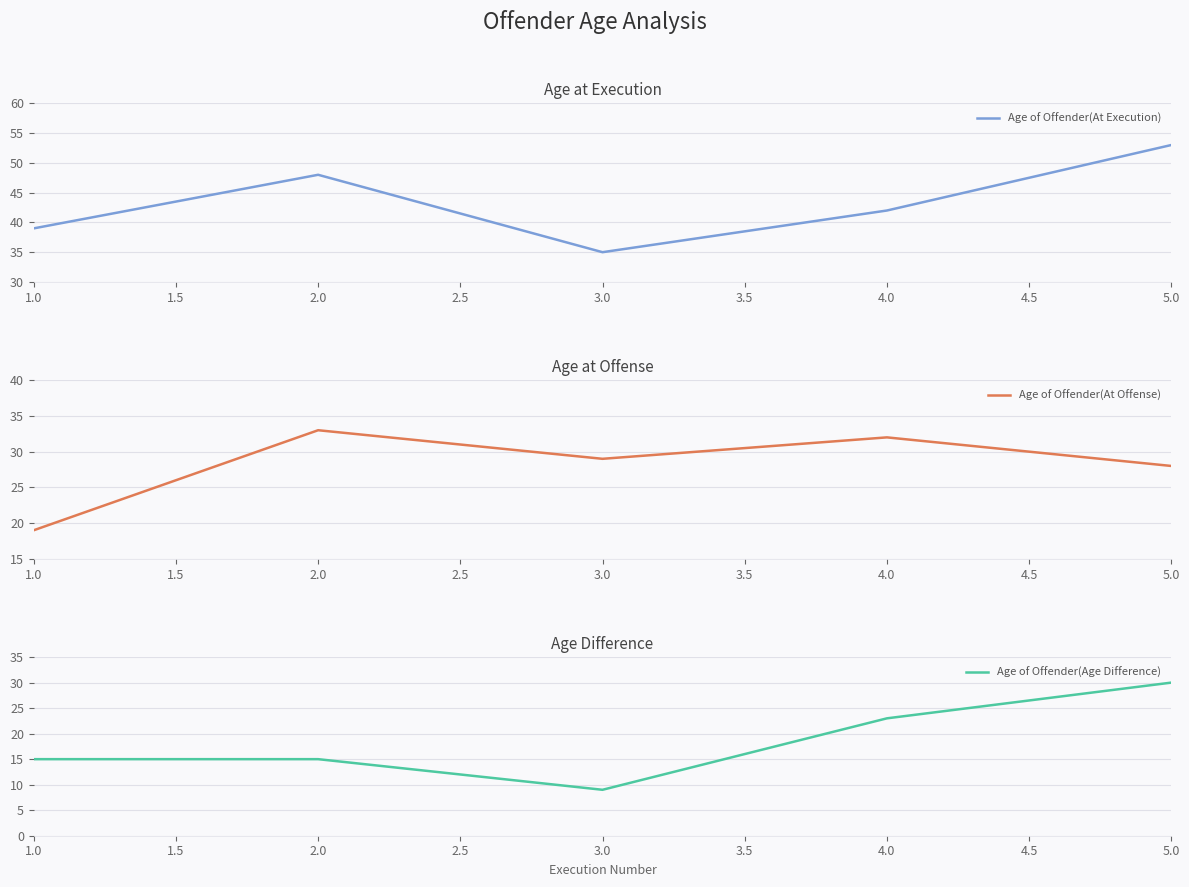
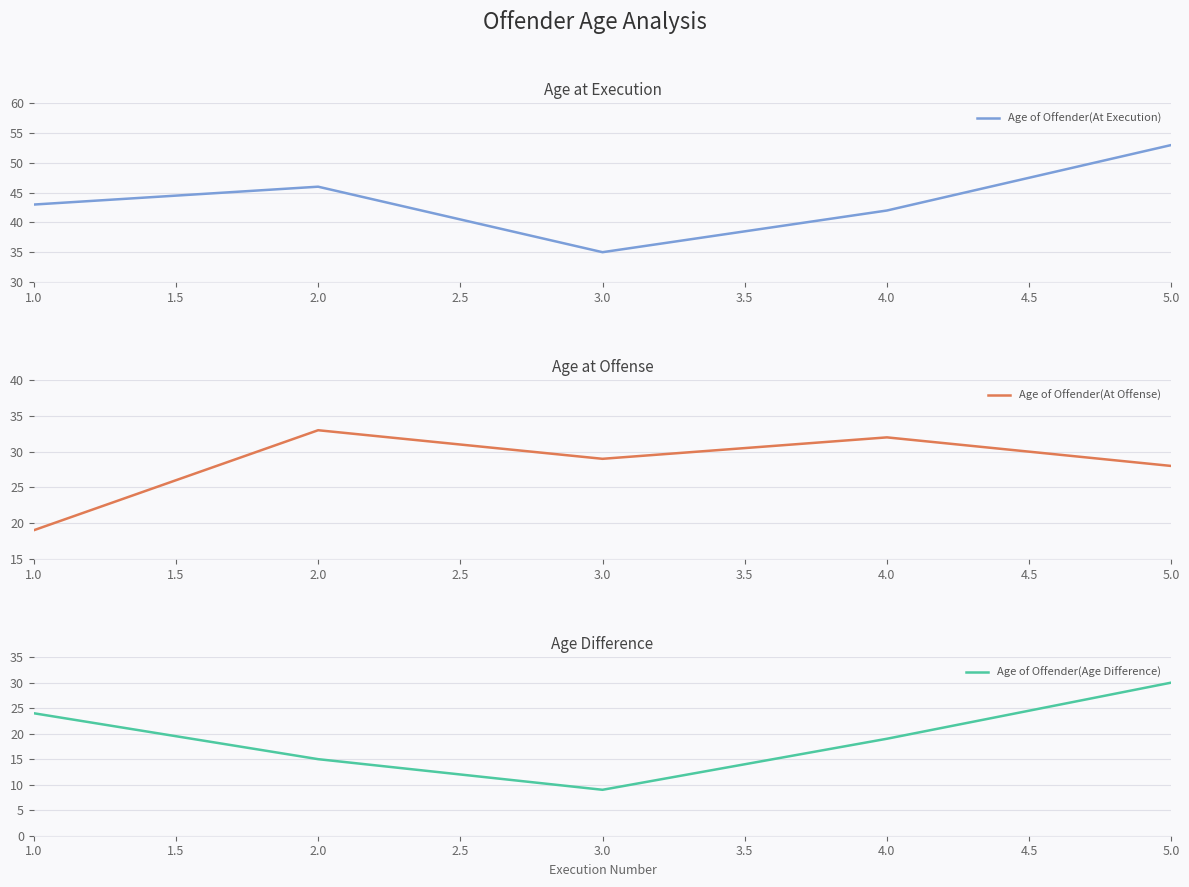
  {
    "Age at Execution": {
-     "1.0": 39,
-     "2.0": 48,
+     "1.0": 43,
+     "2.0": 46,
      "3.0": 35,
      "4.0": 42,
      "5.0": 53
    },
    "Age at Offense": {
      "1.0": 19,
      "2.0": 33,
      "3.0": 29,
      "4.0": 32,
      "5.0": 28
    },
    "Age Difference": {
-     "1.0": 15,
+     "1.0": 24,
      "2.0": 15,
      "3.0": 9,
-     "4.0": 23,
+     "4.0": 19,
      "5.0": 30
    }
  }
